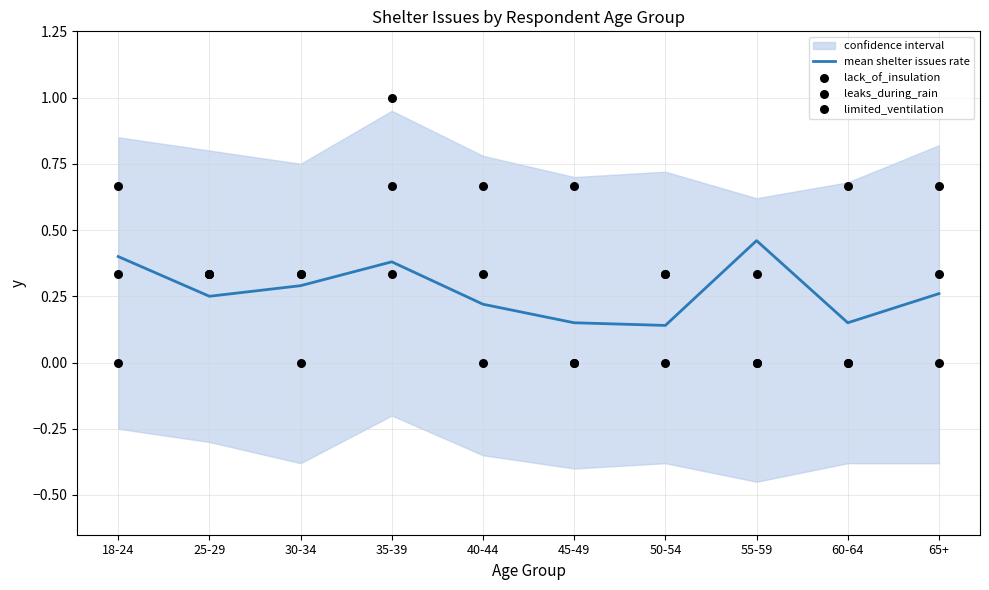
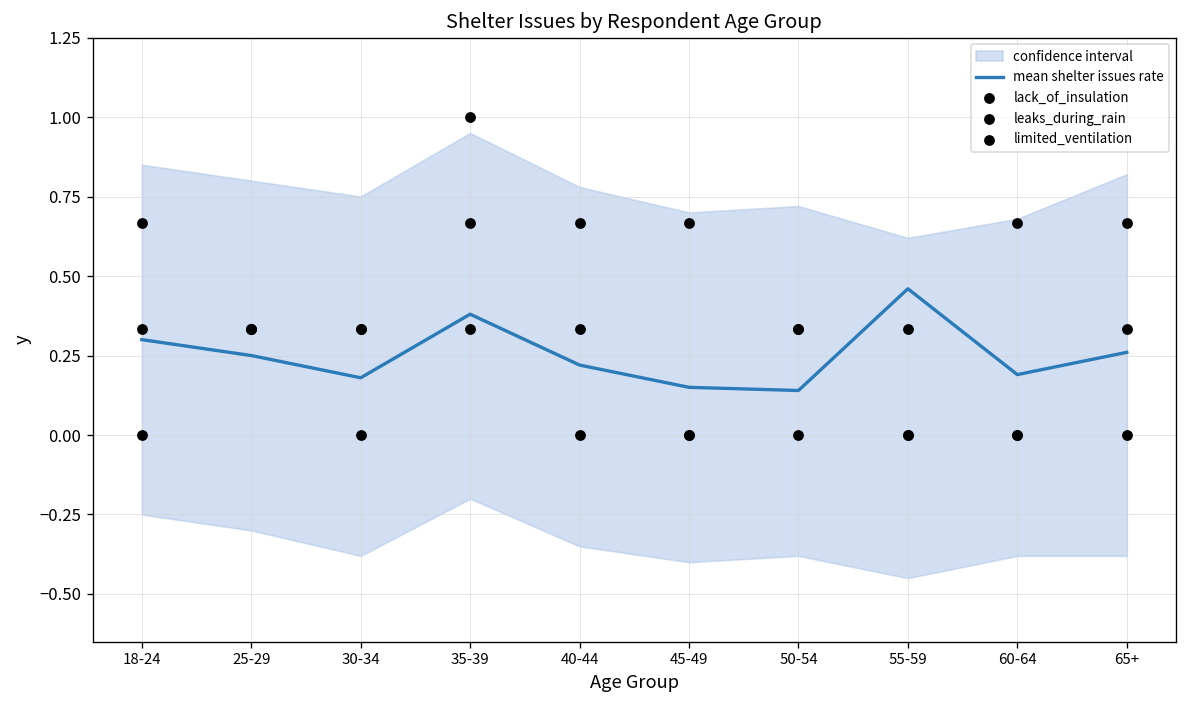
  {
    "mean shelter issues rate": {
-     "18-24": 0.4,
+     "18-24": 0.3,
      "25-29": 0.25,
-     "30-34": 0.29,
+     "30-34": 0.18,
      "35-39": 0.38,
      "40-44": 0.22,
      "45-49": 0.15,
      "50-54": 0.14,
      "55-59": 0.46,
-     "60-64": 0.15,
+     "60-64": 0.19,
      "65+": 0.26
    }
  }
